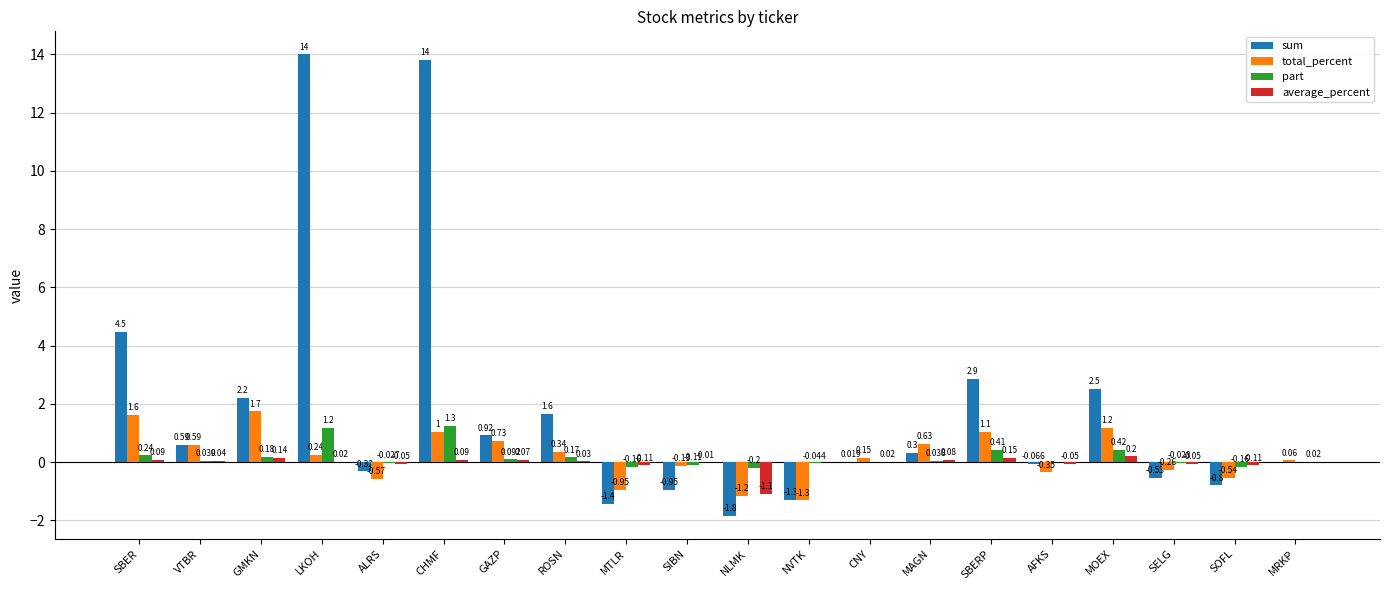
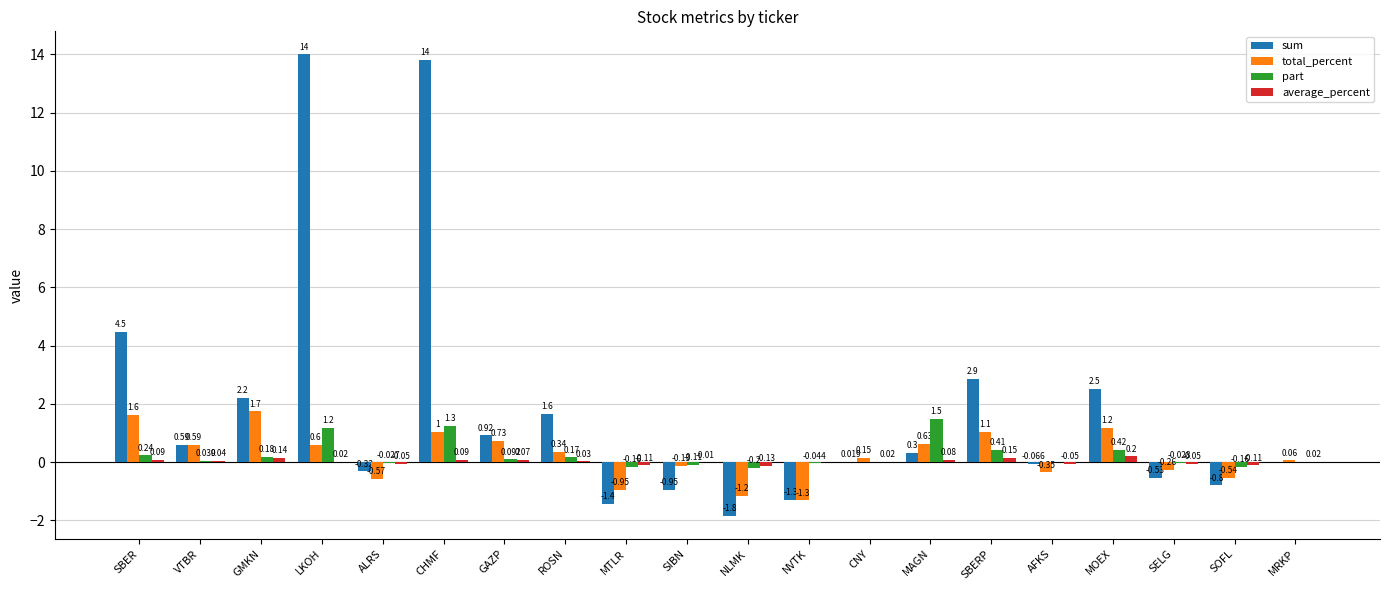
  {
    "sum": {
      "SBER": 4.5,
      "GMKN": 2.2,
      "LKOH": 14,
      "ALRS": -0.32,
      "CHMF": 14,
      "GAZP": 0.92,
      "ROSN": 1.6,
      "MTLR": -1.4,
      "SIBN": -0.95,
      "NLMK": -1.8,
      "MAGN": 0.3,
      "SBERP": 2.9,
      "AFKS": -0.066,
      "MOEX": 2.5,
      "SELG": -0.53,
      "SOFL": -0.8
    },
    "total_percent": {
      "SBER": 1.6,
      "GMKN": 1.7,
-     "LKOH": 0.24,
+     "LKOH": 0.6,
      "ALRS": -0.57,
      "CHMF": 1,
      "GAZP": 0.73,
      "ROSN": 0.34,
      "MTLR": -0.95,
      "NLMK": -1.2,
      "MAGN": 0.63,
      "SBERP": 1.1,
      "AFKS": -0.35,
      "MOEX": 1.2,
      "SELG": -0.26,
      "SOFL": -0.54,
      "MRKP": 0.06
    },
    "part": {
      "SBER": 0.24,
      "LKOH": 1.2,
      "CHMF": 1.3,
      "ROSN": 0.17,
      "NVTK": -0.044,
-     "MAGN": 0.038,
+     "MAGN": 1.5,
      "SBERP": 0.41,
      "MOEX": 0.42
    },
    "average_percent": {
      "SBER": 0.09,
      "LKOH": 0.02,
      "CHMF": 0.09,
      "ROSN": 0.03,
-     "NLMK": -1.1,
+     "NLMK": -0.13,
      "CNY": 0.02,
      "MAGN": 0.08,
      "SBERP": 0.15,
      "AFKS": -0.05,
      "MOEX": 0.2,
      "MRKP": 0.02
    }
  }
